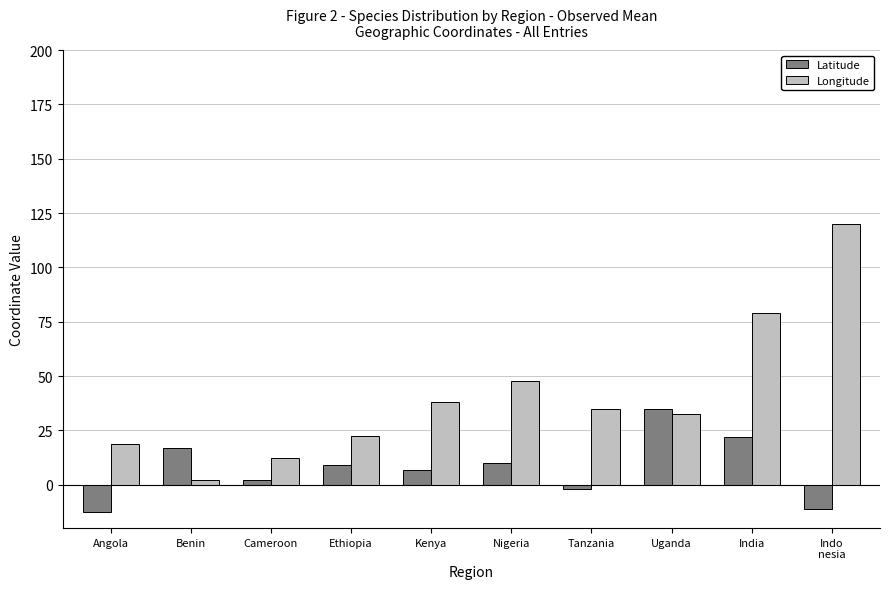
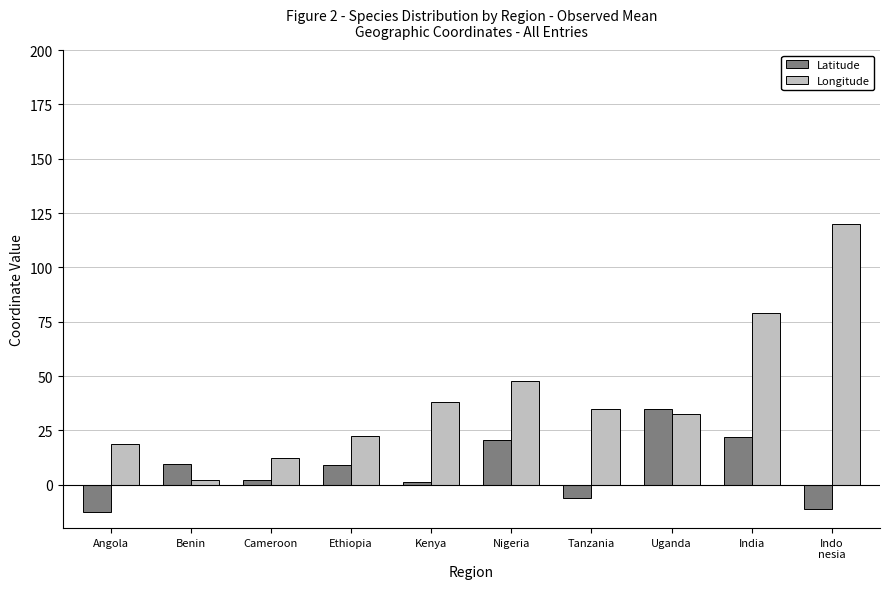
  {
    "Latitude": {
      "Angola": -13,
-     "Benin": 17,
+     "Benin": 10,
      "Cameroon": 2,
      "Ethiopia": 9,
-     "Kenya": 7,
-     "Nigeria": 10,
-     "Tanzania": -2,
+     "Kenya": 1,
+     "Nigeria": 21,
+     "Tanzania": -6,
      "Uganda": 35,
      "India": 22,
      "Indo nesia": -11
    },
    "Longitude": {
      "Angola": 19,
      "Benin": 2,
      "Cameroon": 13,
      "Ethiopia": 23,
      "Kenya": 38,
      "Nigeria": 48,
      "Tanzania": 35,
      "Uganda": 33,
      "India": 79,
      "Indo nesia": 120
    }
  }
